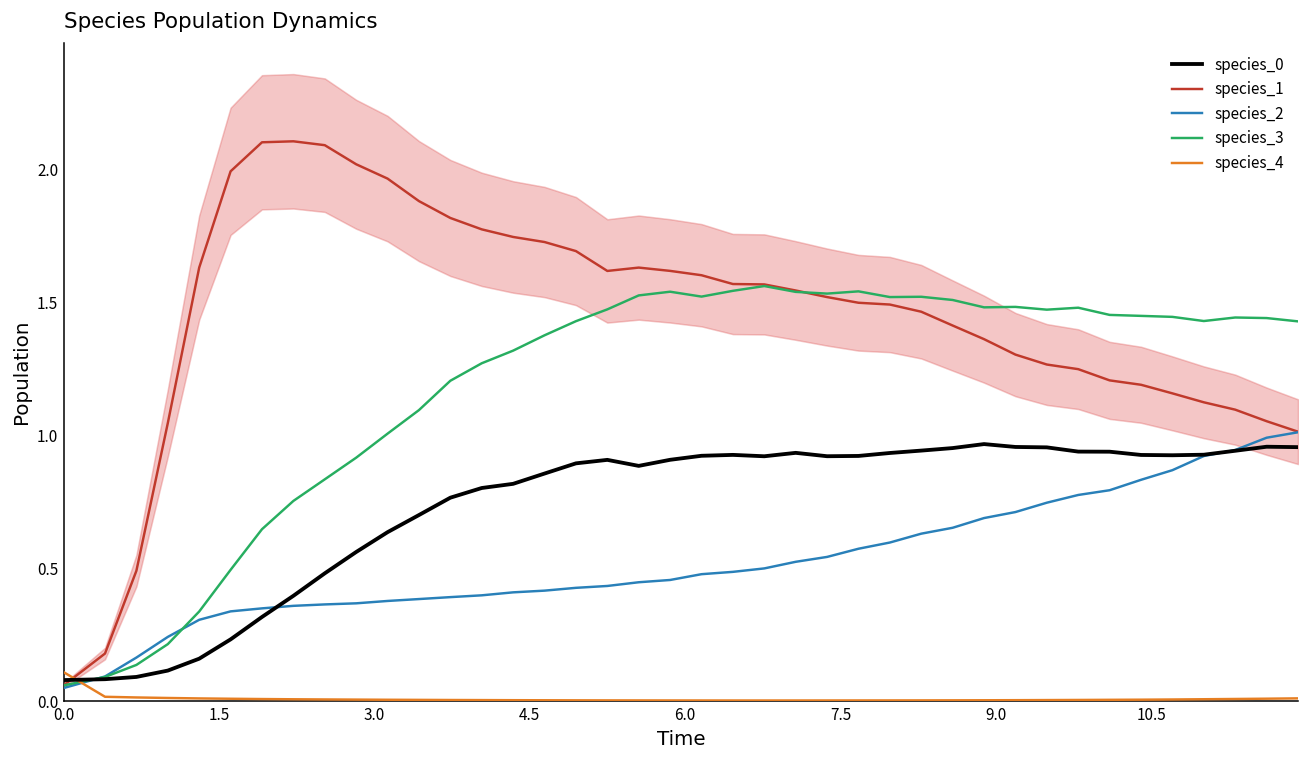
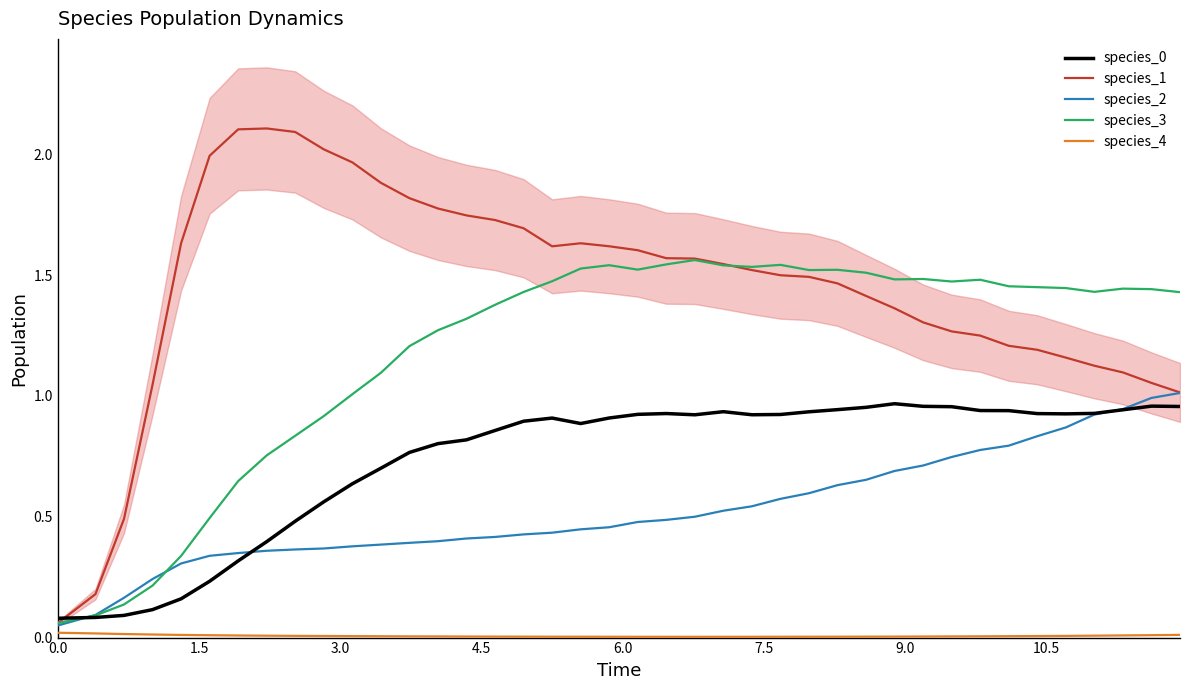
  {
    "species_0": {
      "0.0": 0.08
    },
    "species_4": {
-     "0.0": 0.11
+     "0.0": 0.02
    }
  }
